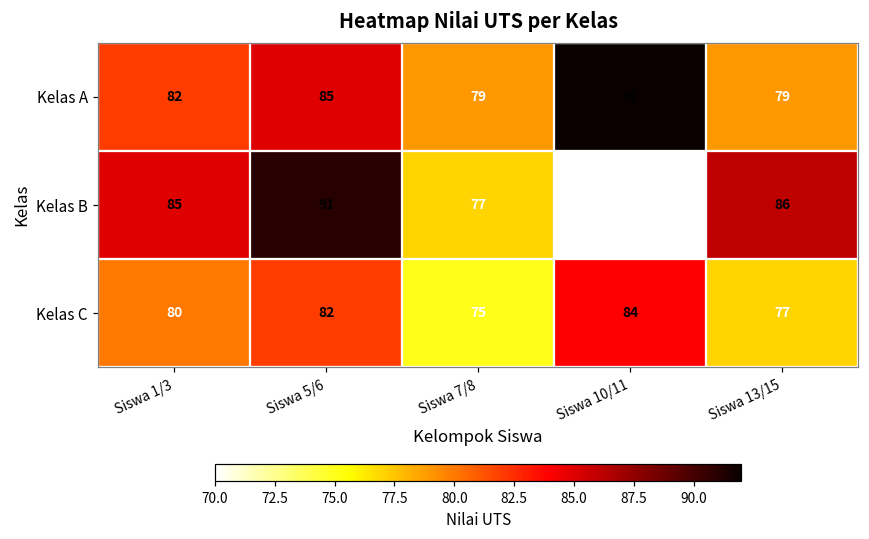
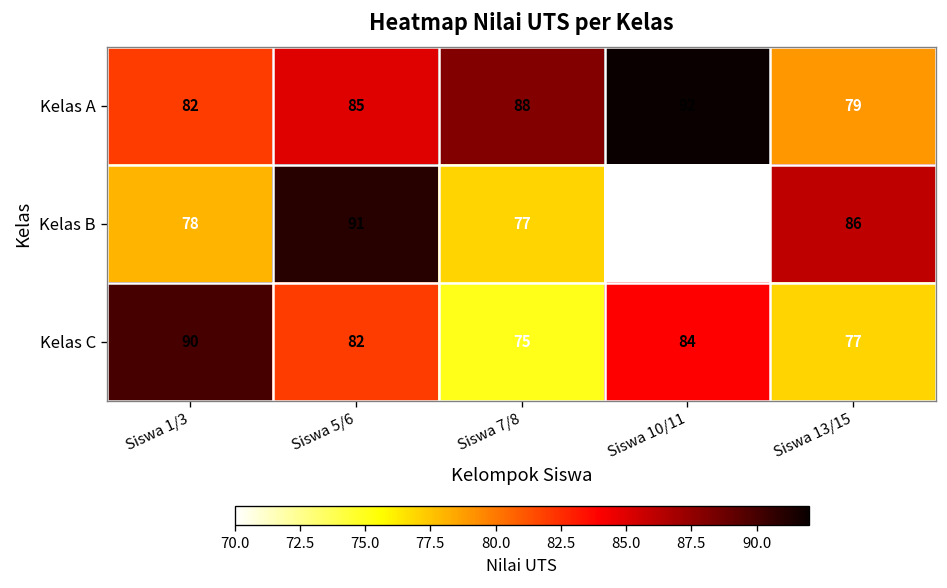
  {
    "Kelas A": {
      "Siswa 1/3": 82,
      "Siswa 5/6": 85,
-     "Siswa 7/8": 79,
+     "Siswa 7/8": 88,
      "Siswa 13/15": 79
    },
    "Kelas B": {
-     "Siswa 1/3": 85,
+     "Siswa 1/3": 78,
      "Siswa 7/8": 77,
      "Siswa 13/15": 86
    },
    "Kelas C": {
-     "Siswa 1/3": 80,
+     "Siswa 1/3": 90,
      "Siswa 5/6": 82,
      "Siswa 7/8": 75,
      "Siswa 10/11": 84,
      "Siswa 13/15": 77
    }
  }
